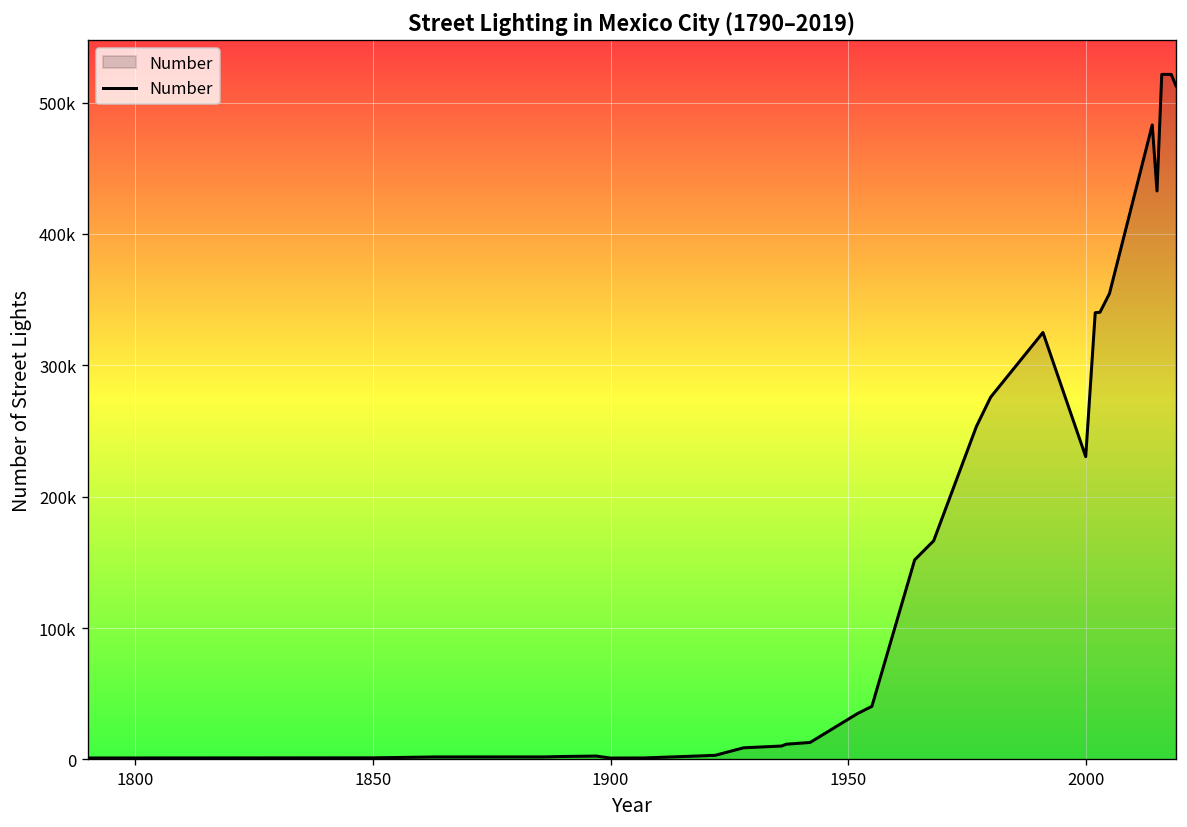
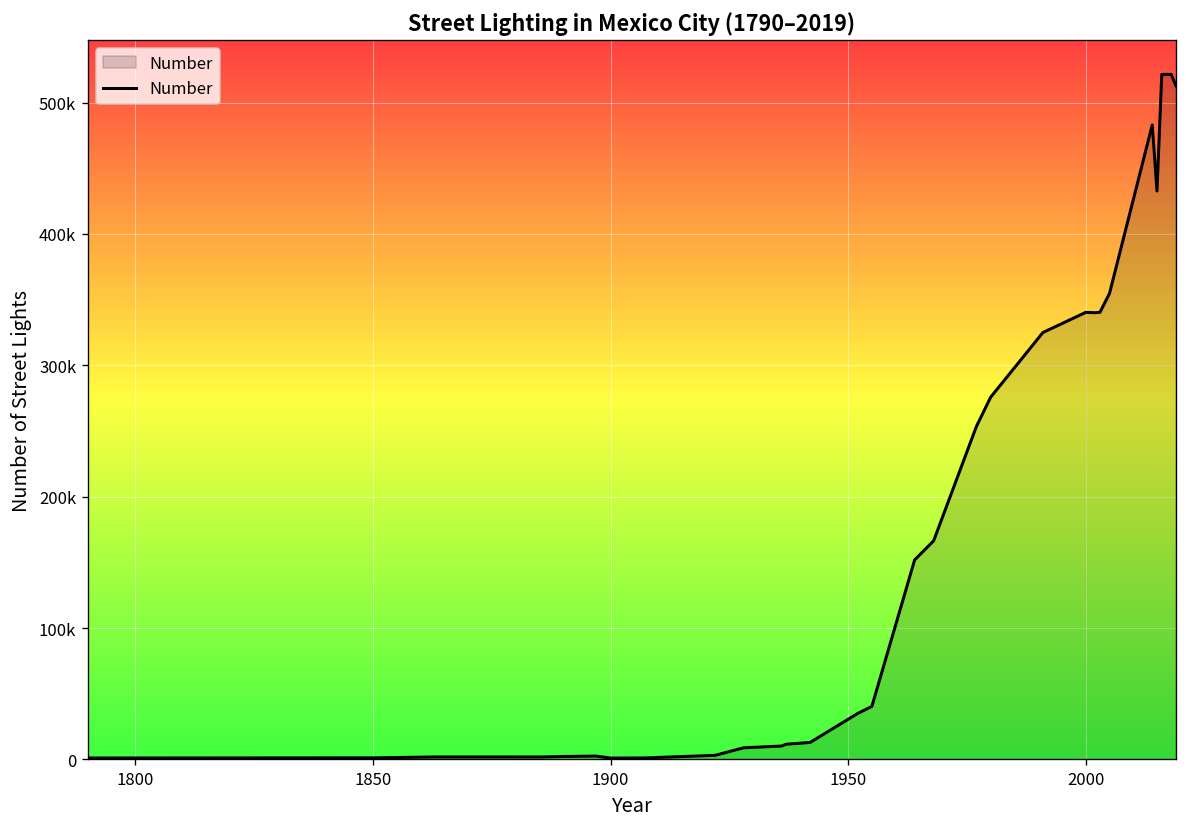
  {
    "1850": 1000,
    "1900": 1000,
-   "2000": 230000
+   "2000": 340000
  }
